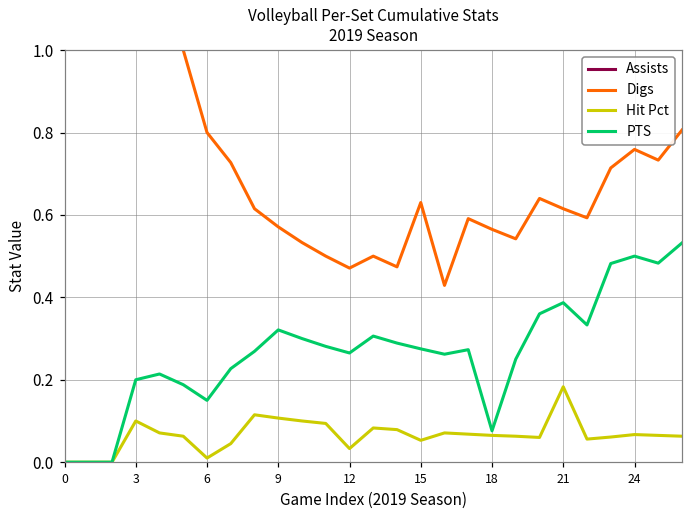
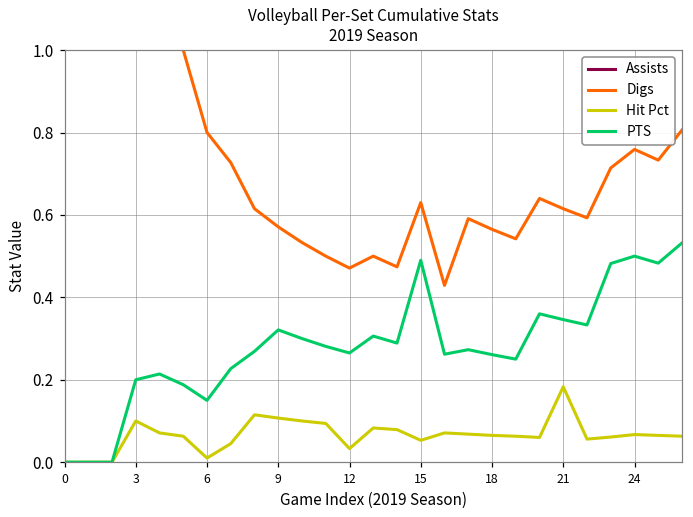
  {
    "Digs": {
      "6": 0.80,
      "9": 0.57,
      "12": 0.47,
      "15": 0.63,
      "18": 0.57,
      "21": 0.62,
      "24": 0.76
    },
    "Hit Pct": {
      "3": 0.10,
      "6": 0.01,
      "9": 0.11,
      "12": 0.03,
      "15": 0.05,
      "18": 0.07,
      "21": 0.18,
      "24": 0.07
    },
    "PTS": {
      "3": 0.20,
      "6": 0.15,
      "9": 0.32,
      "12": 0.27,
-     "15": 0.28,
-     "18": 0.08,
-     "21": 0.39,
+     "15": 0.49,
+     "18": 0.26,
+     "21": 0.35,
      "24": 0.50
    }
  }
